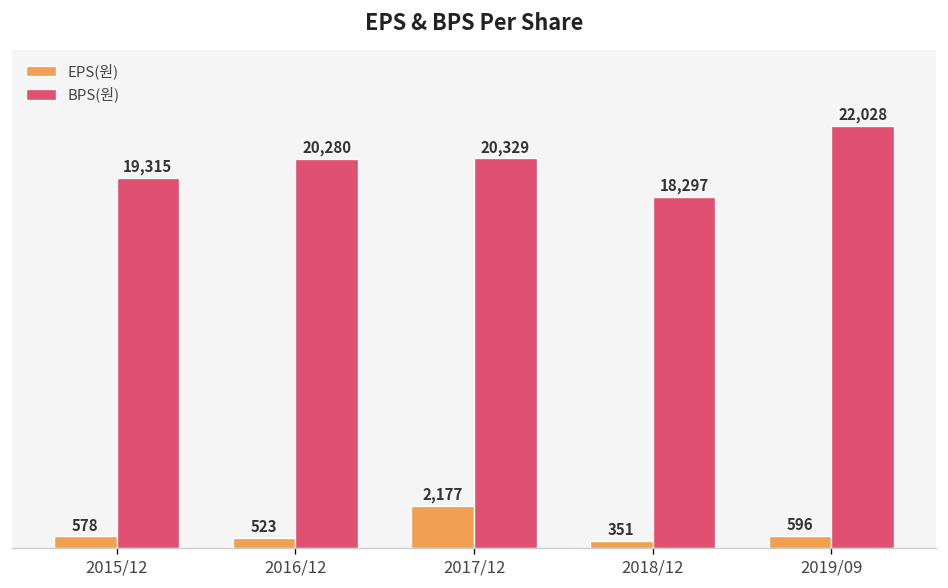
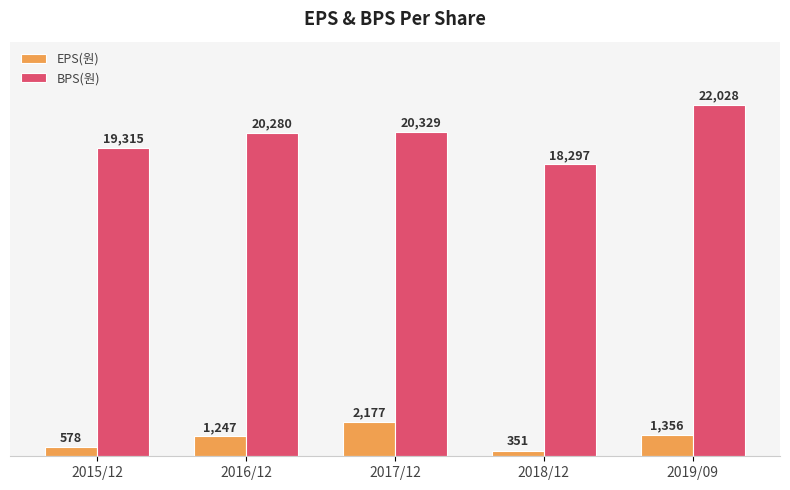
  {
    "EPS(원)": {
      "2015/12": "578",
-     "2016/12": "523",
+     "2016/12": "1,247",
      "2017/12": "2,177",
      "2018/12": "351",
-     "2019/09": "596"
+     "2019/09": "1,356"
    },
    "BPS(원)": {
      "2015/12": "19,315",
      "2016/12": "20,280",
      "2017/12": "20,329",
      "2018/12": "18,297",
      "2019/09": "22,028"
    }
  }
